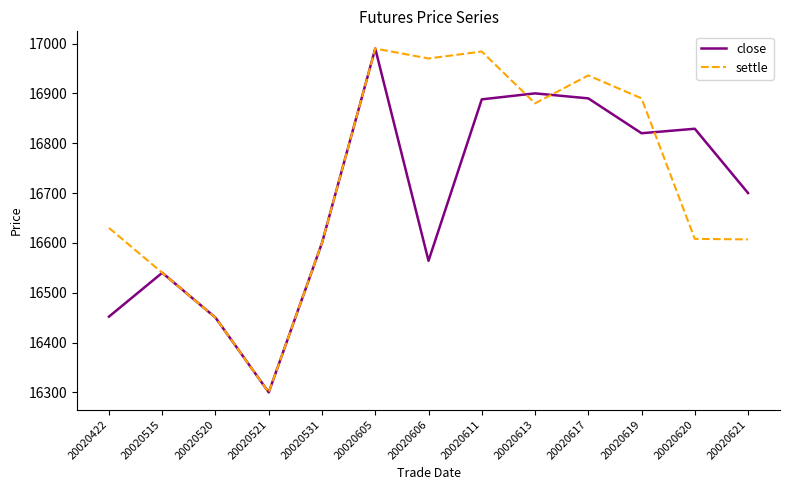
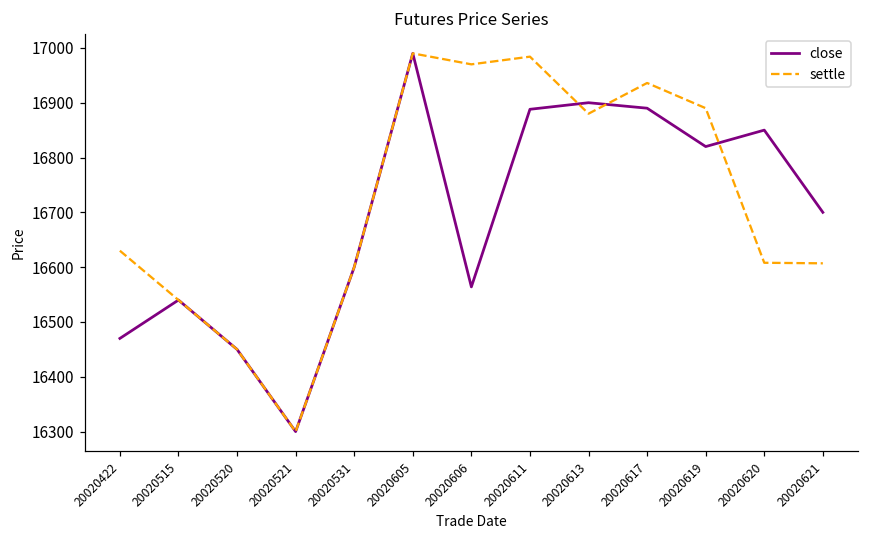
  {
    "close": {
-     "20020422": 16450,
+     "20020422": 16470,
      "20020606": 16560,
      "20020611": 16890,
      "20020613": 16900,
      "20020617": 16890,
      "20020619": 16820,
-     "20020620": 16830,
+     "20020620": 16850,
      "20020621": 16700
    },
    "settle": {
      "20020422": 16630,
      "20020606": 16970,
      "20020611": 16980,
      "20020613": 16880,
      "20020617": 16940,
      "20020619": 16890,
      "20020620": 16610,
      "20020621": 16610
    }
  }
